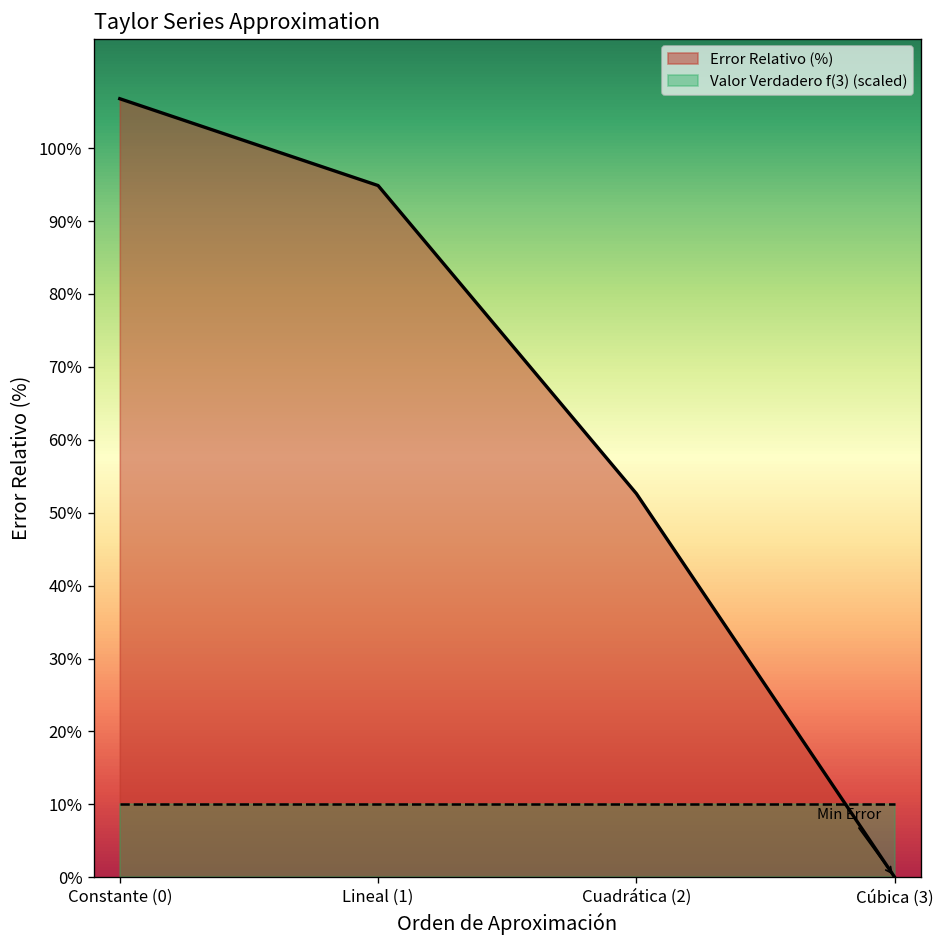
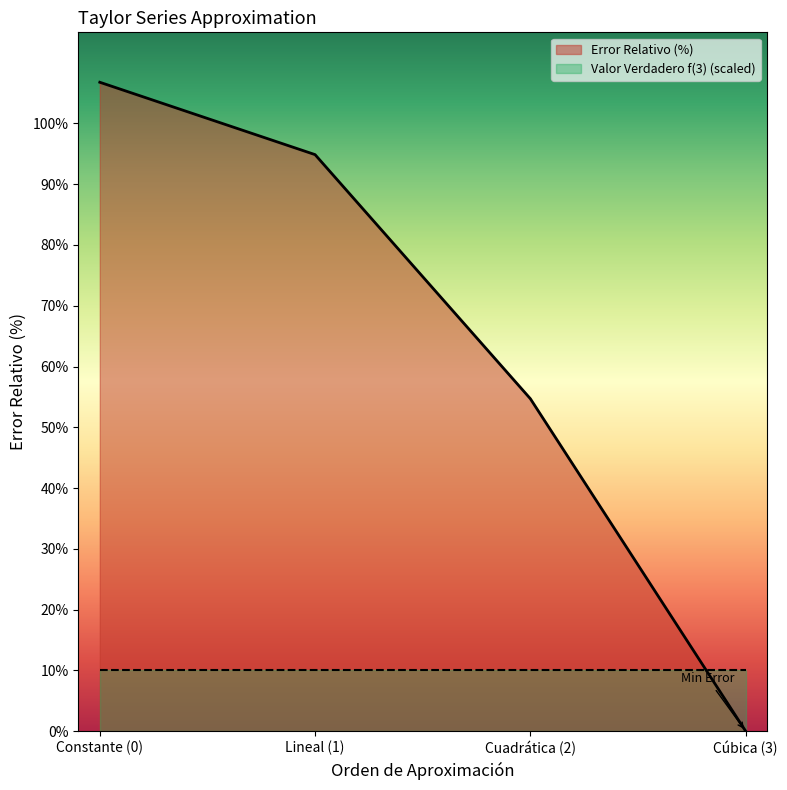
  {
    "Error Relativo (%)": {
      "Constante (0)": "107%",
      "Lineal (1)": "95%",
-     "Cuadrática (2)": "53%",
+     "Cuadrática (2)": "55%",
      "Cúbica (3)": "0%"
    },
    "Valor Verdadero f(3) (scaled)": {
      "Constante (0)": "10%",
      "Lineal (1)": "10%",
      "Cuadrática (2)": "10%",
      "Cúbica (3)": "10%"
    }
  }
